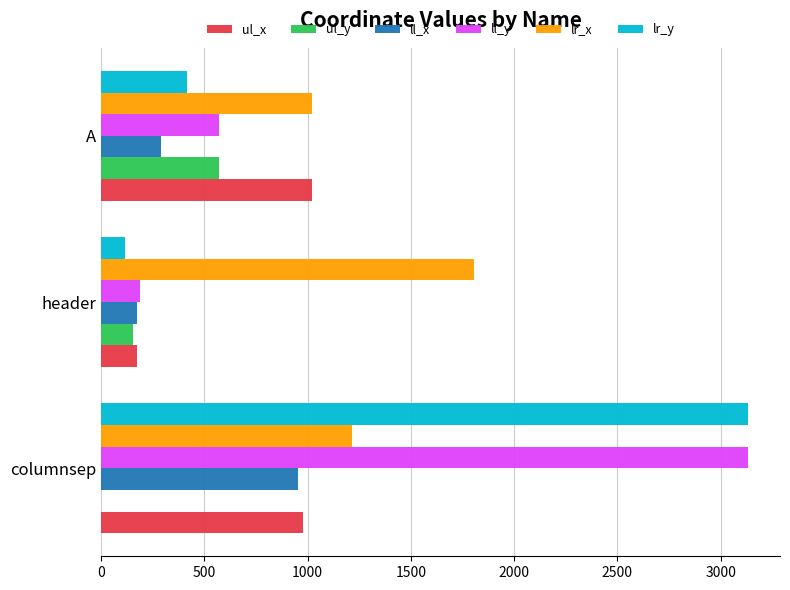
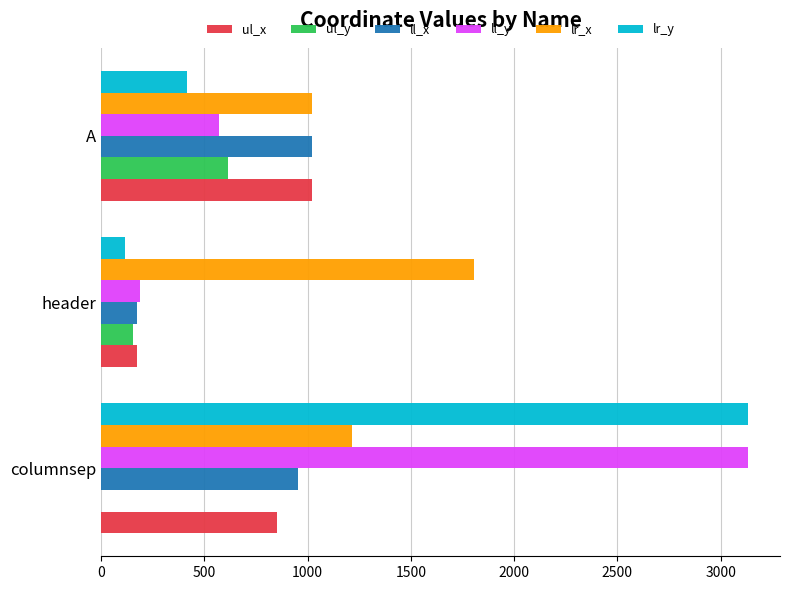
  {
    "ul_x": {
      "A": 1020,
      "header": 170,
-     "columnsep": 980
+     "columnsep": 850
    },
    "ul_y": {
-     "A": 570,
+     "A": 610,
      "header": 150,
      "columnsep": 0
    },
    "ll_x": {
-     "A": 290,
+     "A": 1020,
      "header": 170,
      "columnsep": 950
    },
    "ll_y": {
      "A": 570,
      "header": 190,
      "columnsep": 3130
    },
    "lr_x": {
      "A": 1020,
      "header": 1810,
      "columnsep": 1220
    },
    "lr_y": {
      "A": 420,
      "header": 120,
      "columnsep": 3130
    }
  }
